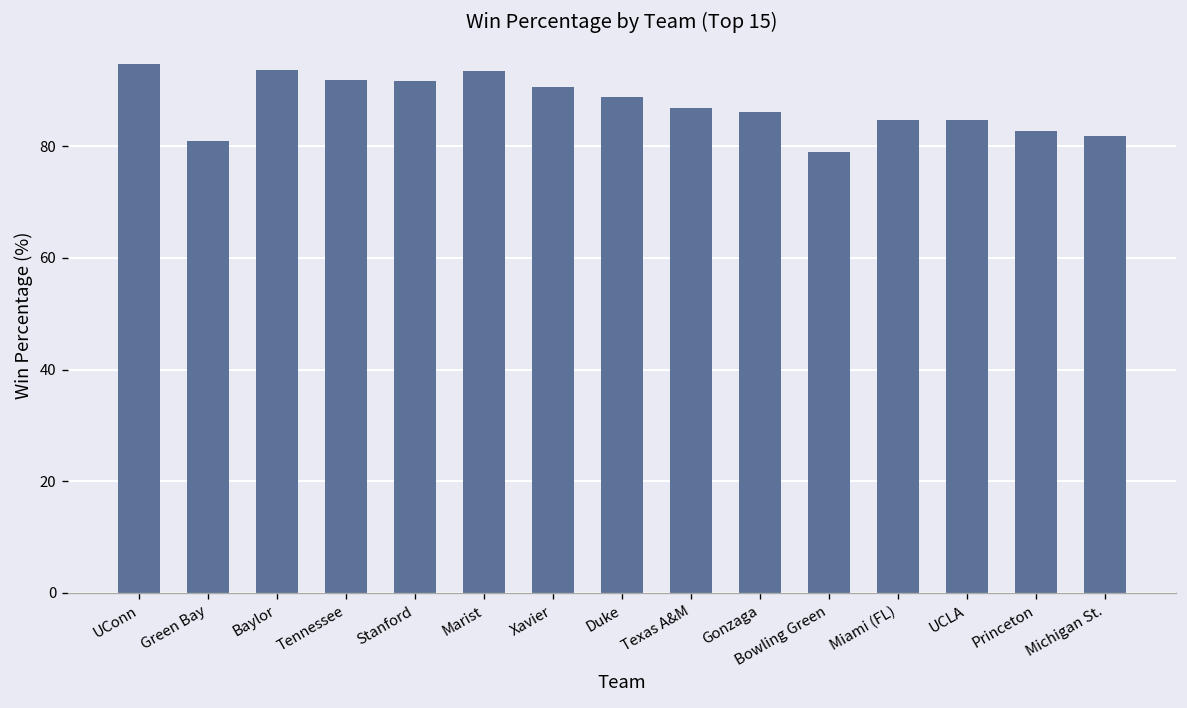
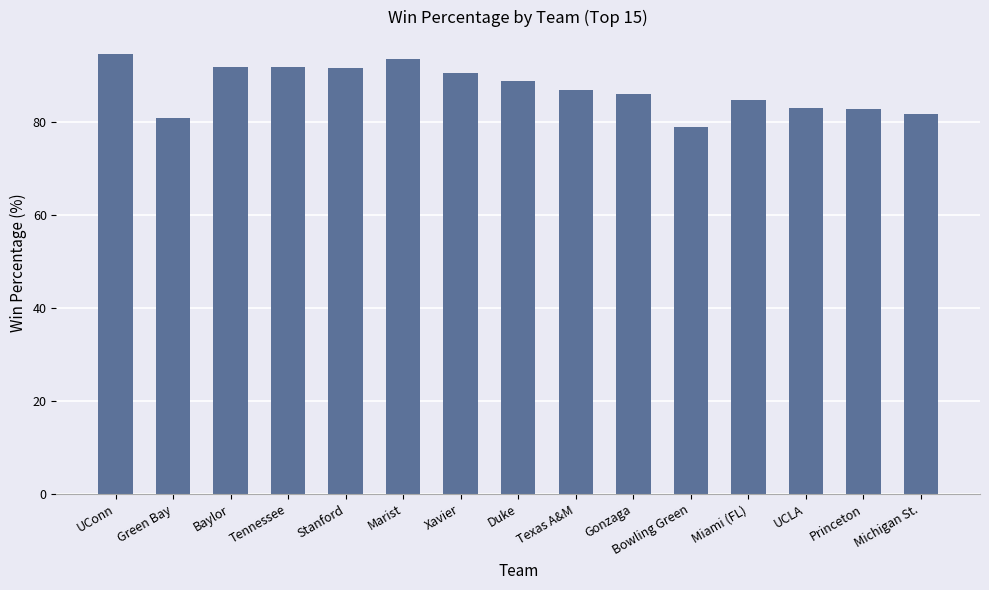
  {
    "UConn": 95,
    "Green Bay": 81,
-   "Baylor": 94,
+   "Baylor": 92,
    "Tennessee": 92,
    "Stanford": 92,
    "Marist": 94,
    "Xavier": 91,
    "Duke": 89,
    "Texas A&M": 87,
    "Gonzaga": 86,
    "Bowling Green": 79,
    "Miami (FL)": 85,
-   "UCLA": 85,
+   "UCLA": 83,
    "Princeton": 83,
    "Michigan St.": 82
  }
